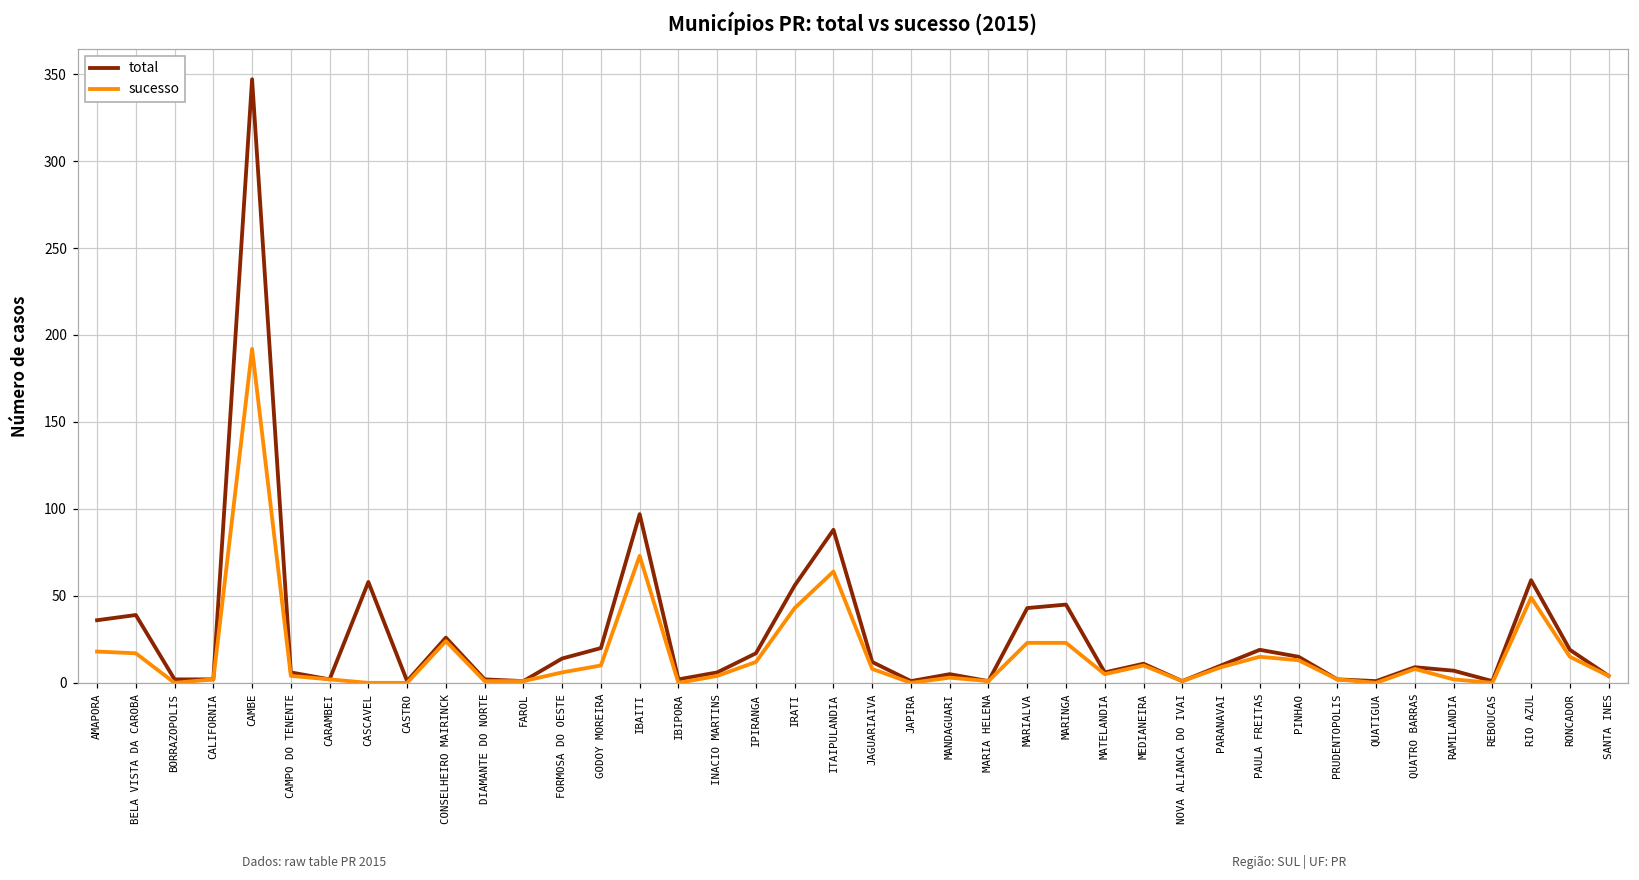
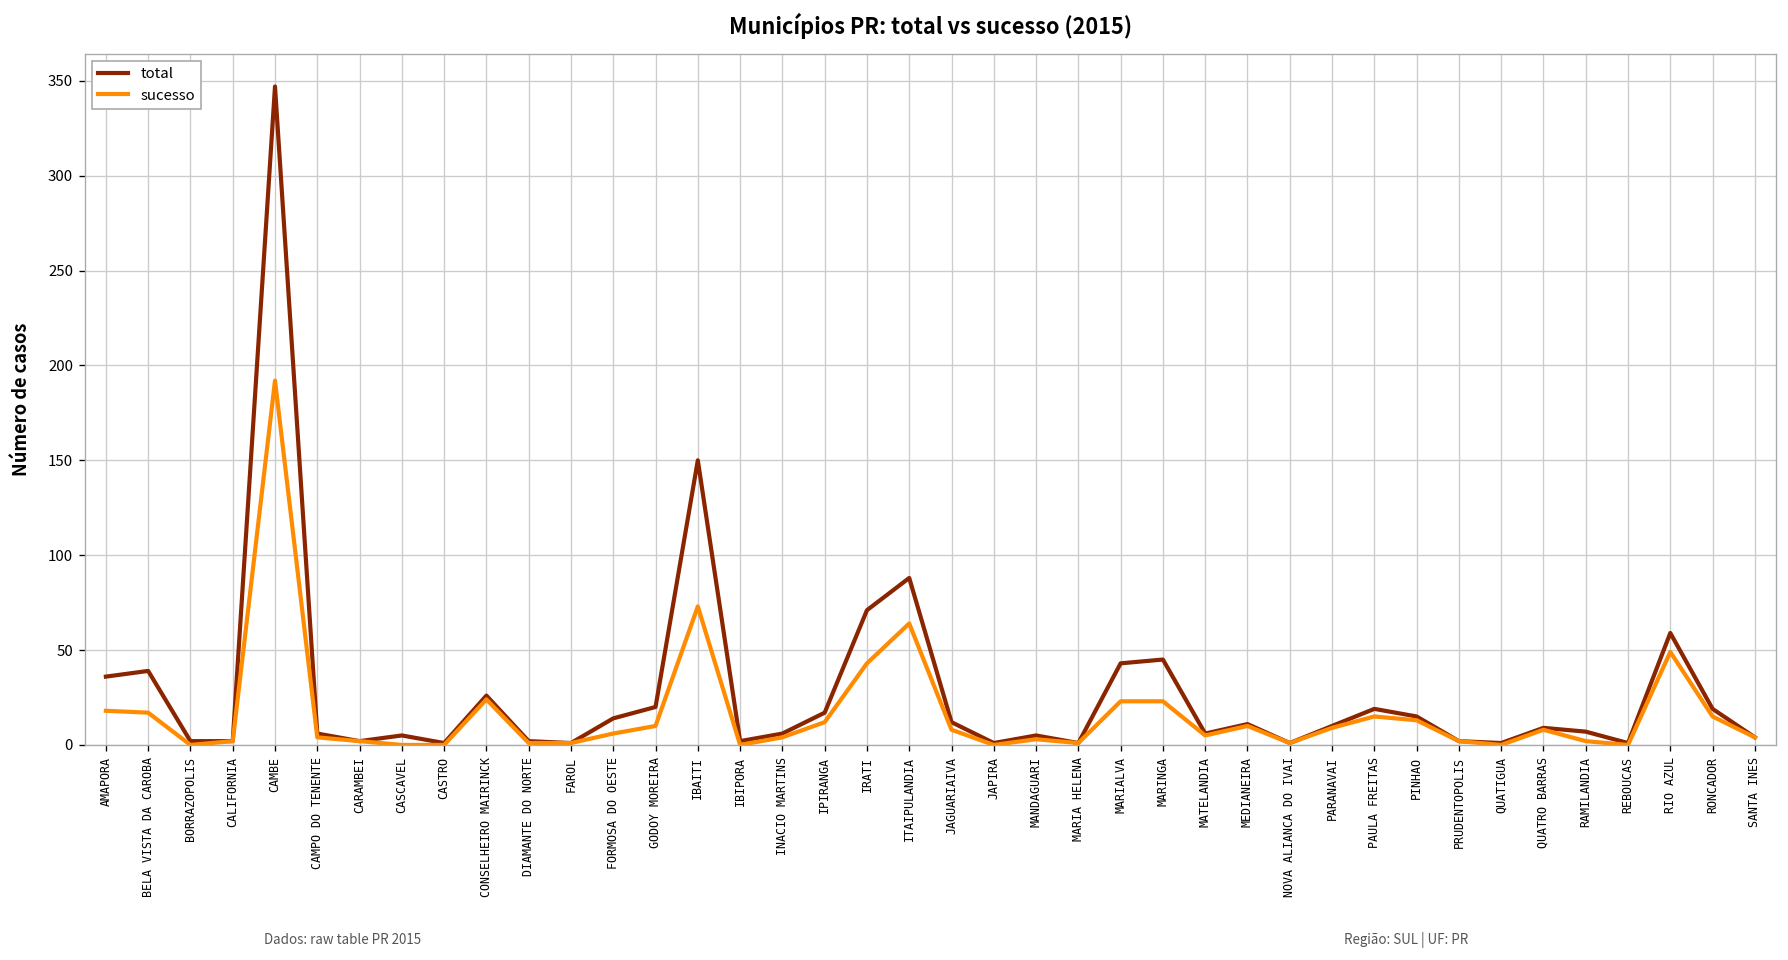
  {
    "total": {
      "AMAPORA": 36,
      "BELA VISTA DA CAROBA": 39,
      "BORRAZOPOLIS": 2,
      "CAMBE": 347,
      "CAMPO DO TENENTE": 6,
-     "CASCAVEL": 58,
+     "CASCAVEL": 5,
      "CONSELHEIRO MAIRINCK": 26,
      "FORMOSA DO OESTE": 14,
      "GODOY MOREIRA": 20,
-     "IBAITI": 97,
+     "IBAITI": 150,
      "IBIPORA": 2,
      "INACIO MARTINS": 6,
      "IPIRANGA": 17,
-     "IRATI": 56,
+     "IRATI": 71,
      "ITAIPULANDIA": 88,
      "JAGUARIAIVA": 12,
      "MANDAGUARI": 5,
      "MARIALVA": 43,
      "MARINGA": 45,
      "PAULA FREITAS": 19,
      "PINHAO": 15,
      "RAMILANDIA": 7,
      "RIO AZUL": 59,
      "RONCADOR": 19
    },
    "sucesso": {
      "AMAPORA": 18,
      "BELA VISTA DA CAROBA": 17,
      "BORRAZOPOLIS": 0,
      "CAMBE": 192,
      "CAMPO DO TENENTE": 4,
      "CASCAVEL": 0,
      "CONSELHEIRO MAIRINCK": 24,
      "FORMOSA DO OESTE": 6,
      "GODOY MOREIRA": 10,
      "IBAITI": 73,
      "IBIPORA": 0,
      "INACIO MARTINS": 4,
      "IPIRANGA": 12,
      "IRATI": 43,
      "ITAIPULANDIA": 64,
      "JAGUARIAIVA": 8,
      "MANDAGUARI": 3,
      "MARIALVA": 23,
      "MARINGA": 23,
      "PAULA FREITAS": 15,
      "PINHAO": 13,
      "RAMILANDIA": 2,
      "RIO AZUL": 49,
      "RONCADOR": 15
    }
  }
